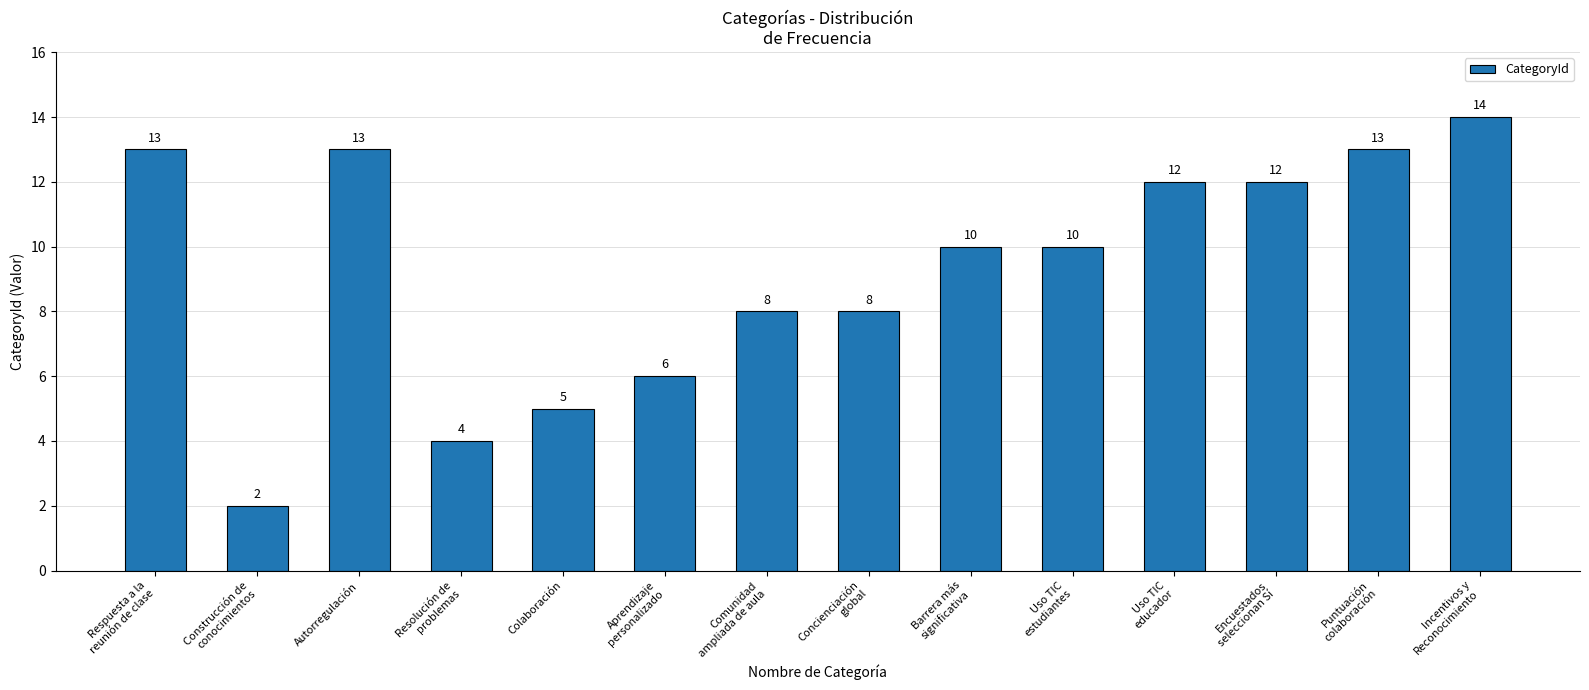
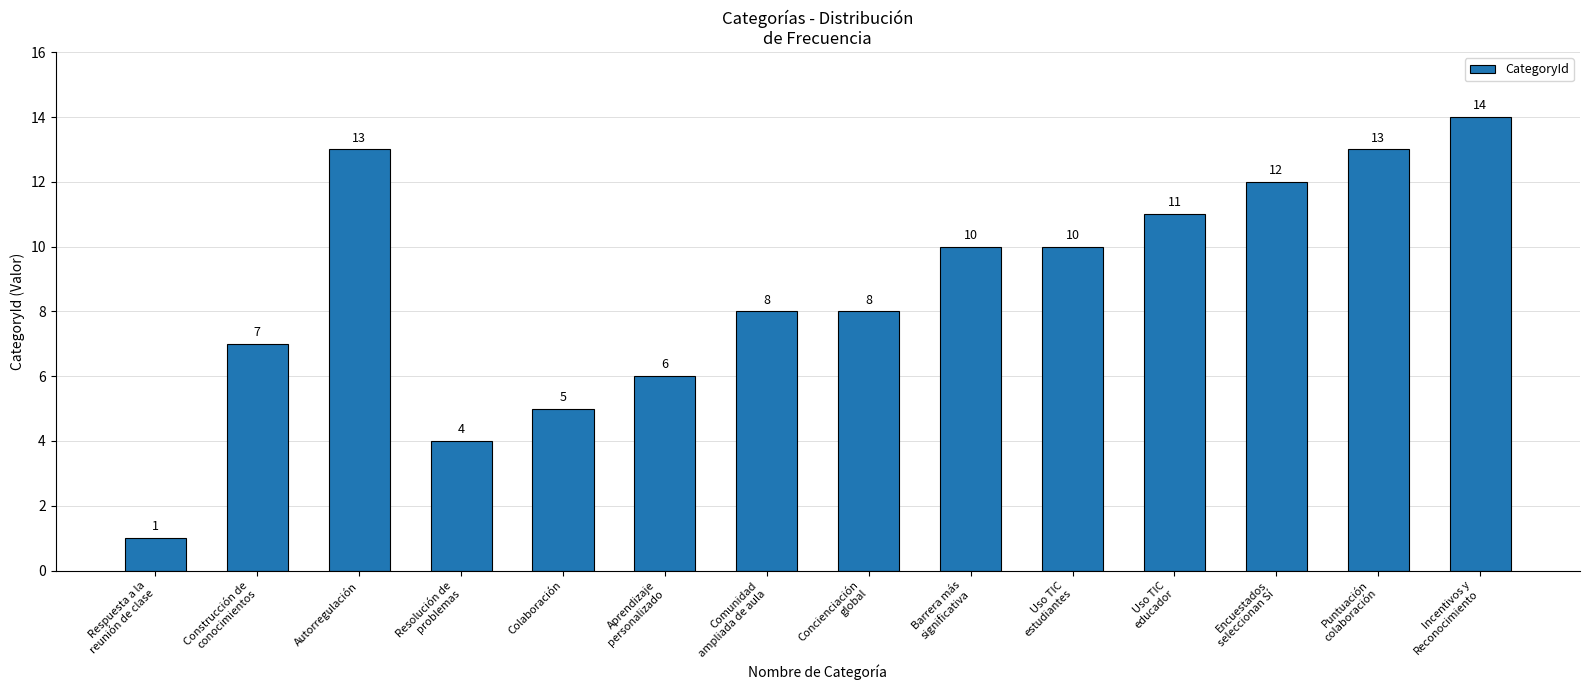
  {
-   "Respuesta a la reunión de clase": 13,
-   "Construcción de conocimientos": 2,
+   "Respuesta a la reunión de clase": 1,
+   "Construcción de conocimientos": 7,
    "Autorregulación": 13,
    "Resolución de problemas": 4,
    "Colaboración": 5,
    "Aprendizaje personalizado": 6,
    "Comunidad ampliada de aula": 8,
    "Concienciación global": 8,
    "Barrera más significativa": 10,
    "Uso TIC estudiantes": 10,
-   "Uso TIC educador": 12,
+   "Uso TIC educador": 11,
    "Encuestados seleccionan Sí": 12,
    "Puntuación colaboración": 13,
    "Incentivos y Reconocimiento": 14
  }
